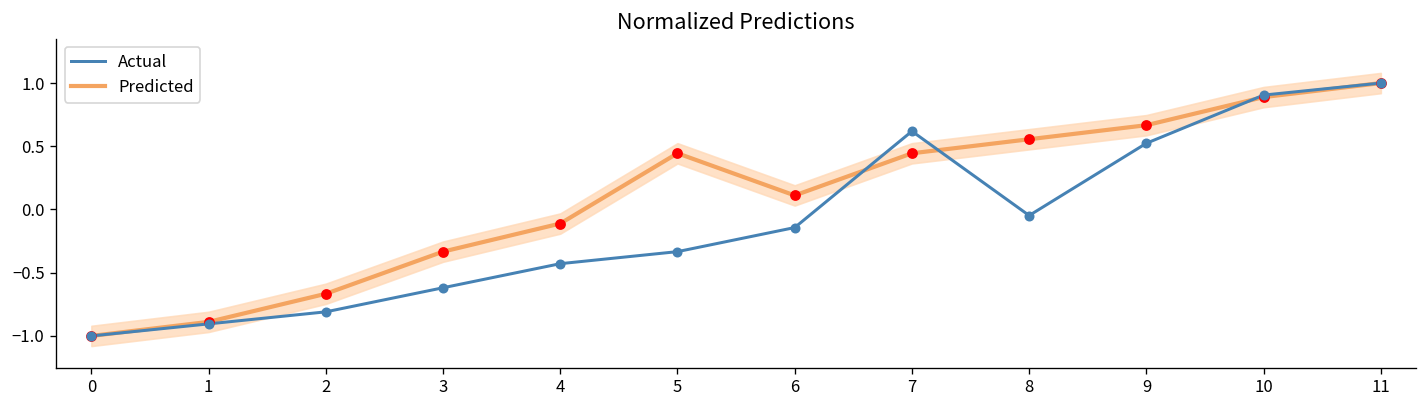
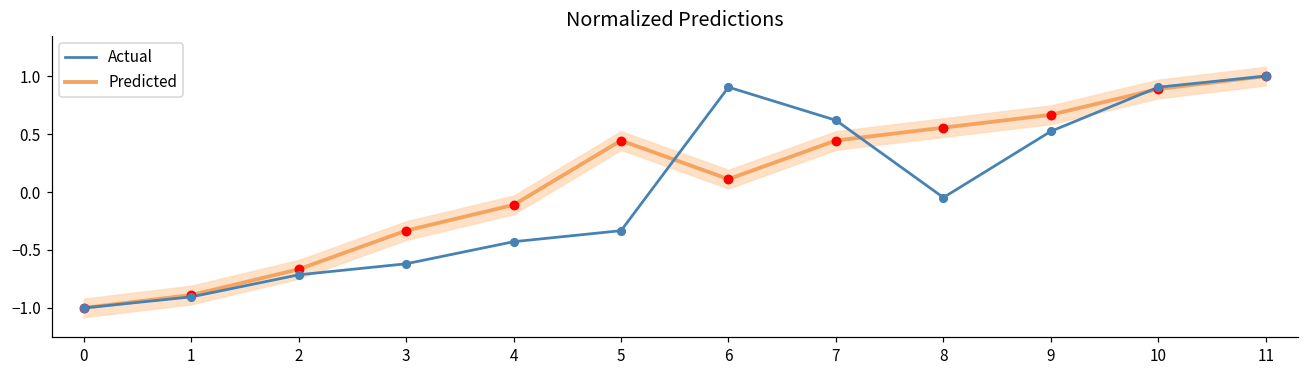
  {
    "Predicted": {
      "2": -0.67,
      "3": -0.33,
      "4": -0.11,
      "5": 0.44,
      "6": 0.11,
      "7": 0.44,
      "8": 0.56,
      "9": 0.67
    },
    "Actual": {
-     "2": -0.81,
+     "2": -0.71,
      "3": -0.62,
      "4": -0.43,
      "5": -0.33,
-     "6": -0.14,
+     "6": 0.90,
      "7": 0.62,
      "8": -0.05,
      "9": 0.52
    }
  }
